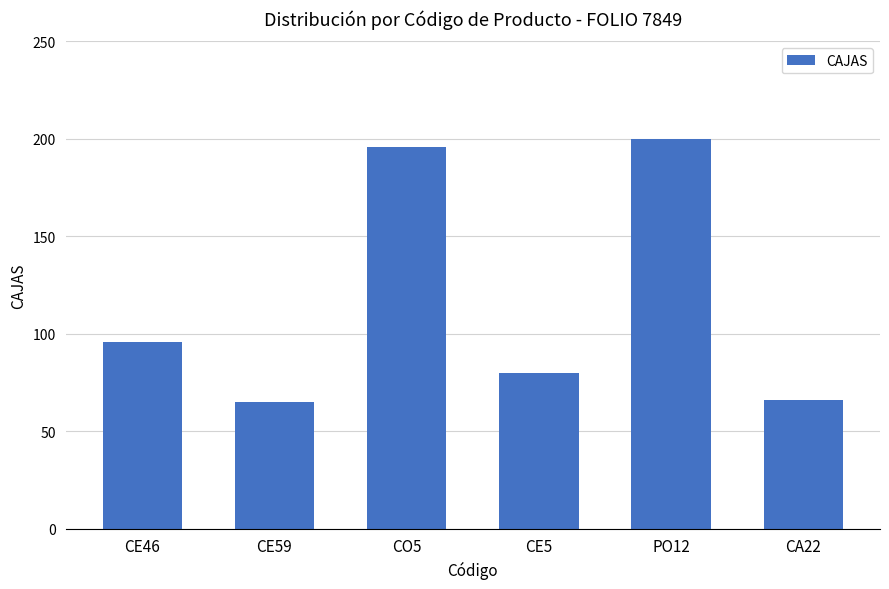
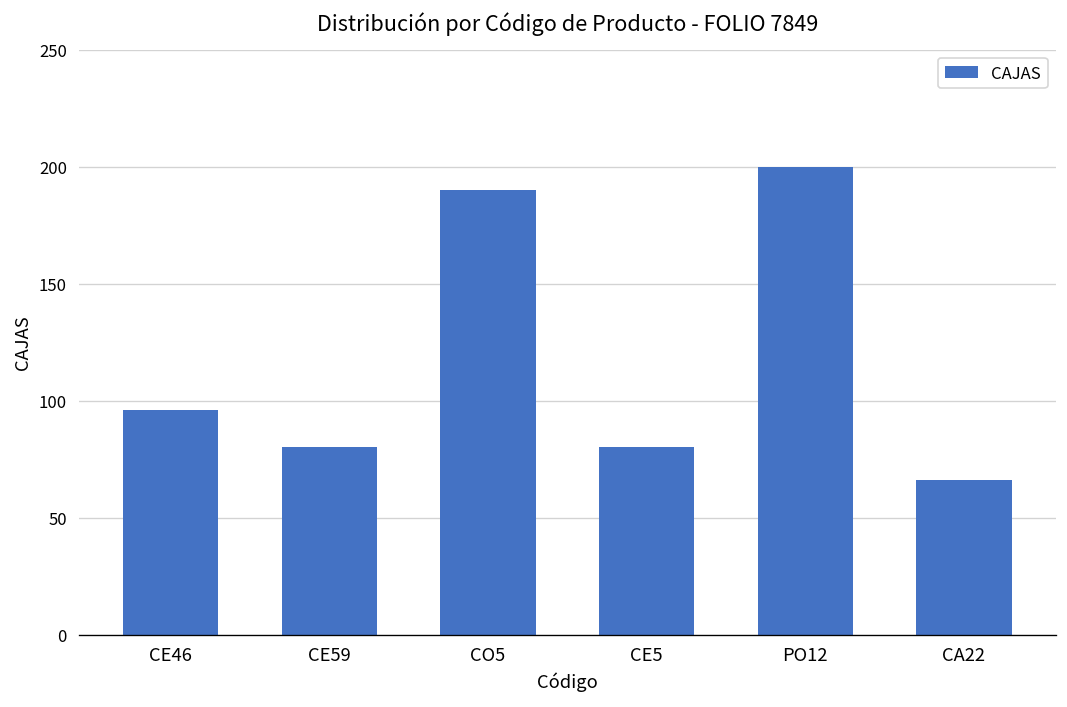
  {
    "CE46": 96,
-   "CE59": 65,
-   "CO5": 196,
+   "CE59": 80,
+   "CO5": 190,
    "CE5": 80,
    "PO12": 200,
    "CA22": 66
  }
